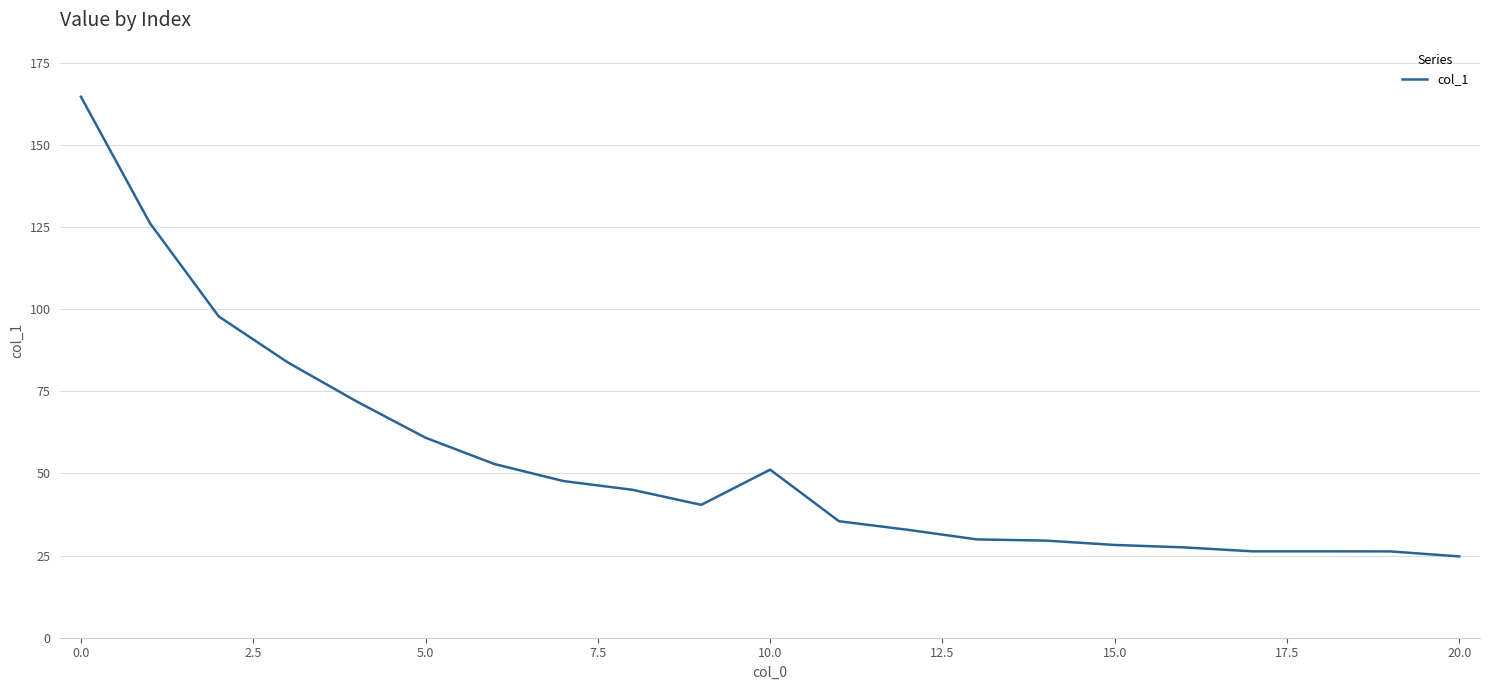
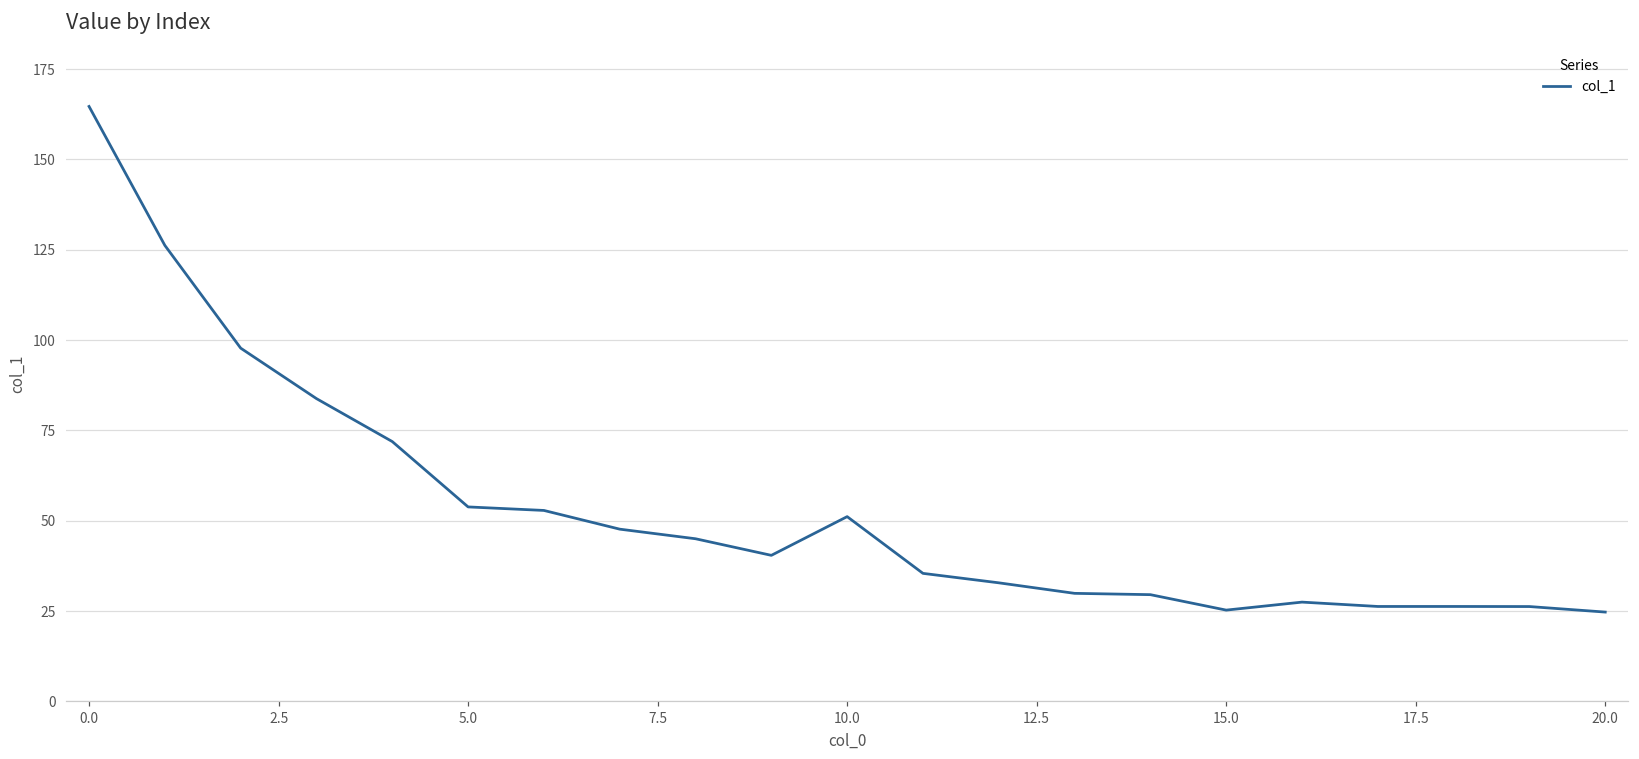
  {
    "0.0": 165,
-   "5.0": 61,
+   "5.0": 54,
    "10.0": 51,
-   "15.0": 28,
+   "15.0": 25,
    "20.0": 25
  }
